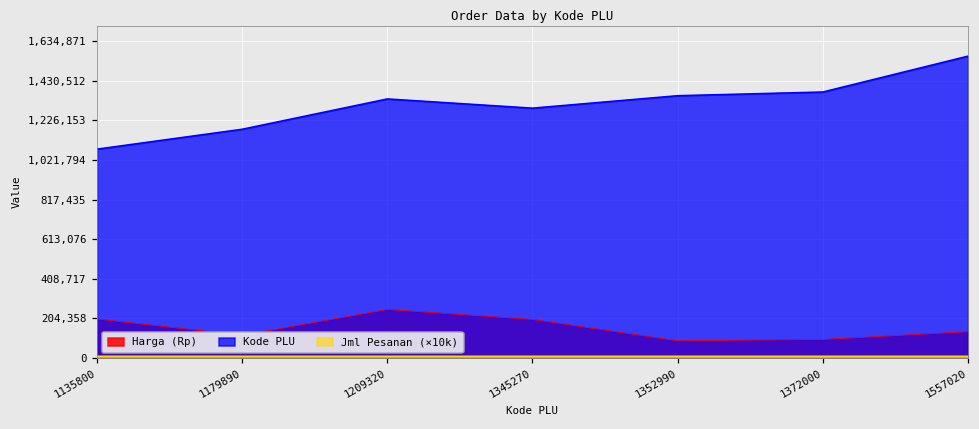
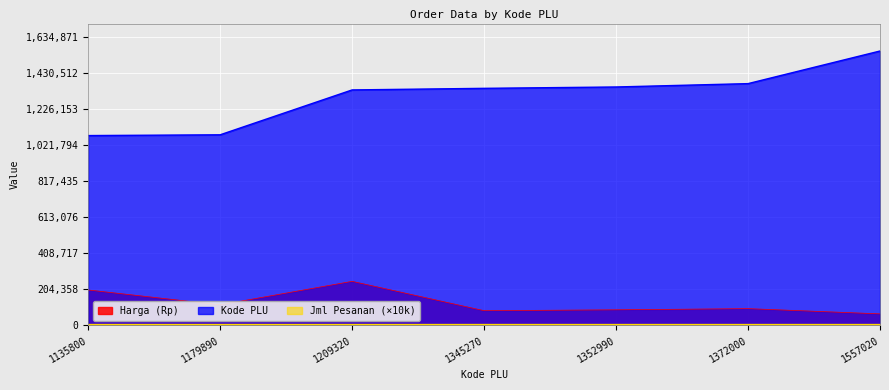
  {
    "Harga (Rp)": {
      "1135800": "200,000",
      "1209320": "250,000",
-     "1345270": "200,000",
+     "1345270": "80,000",
      "1352990": "90,000",
      "1372000": "100,000",
-     "1557020": "140,000"
+     "1557020": "70,000"
    },
    "Kode PLU": {
      "1135800": "1,080,000",
-     "1179890": "1,180,000",
+     "1179890": "1,080,000",
      "1209320": "1,340,000",
-     "1345270": "1,290,000",
+     "1345270": "1,350,000",
      "1352990": "1,350,000",
      "1372000": "1,370,000",
      "1557020": "1,560,000"
    },
    "Jml Pesanan (×10k)": {
      "1135800": "10,000",
      "1179890": "10,000",
      "1209320": "10,000",
      "1345270": "10,000",
      "1352990": "10,000",
      "1372000": "10,000",
      "1557020": "10,000"
    }
  }
